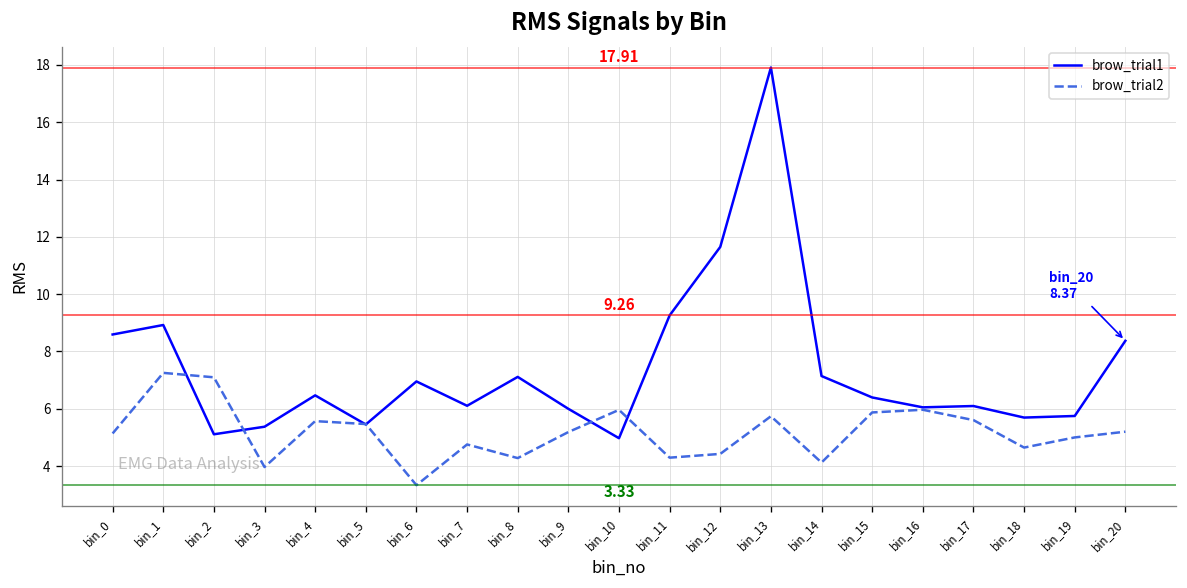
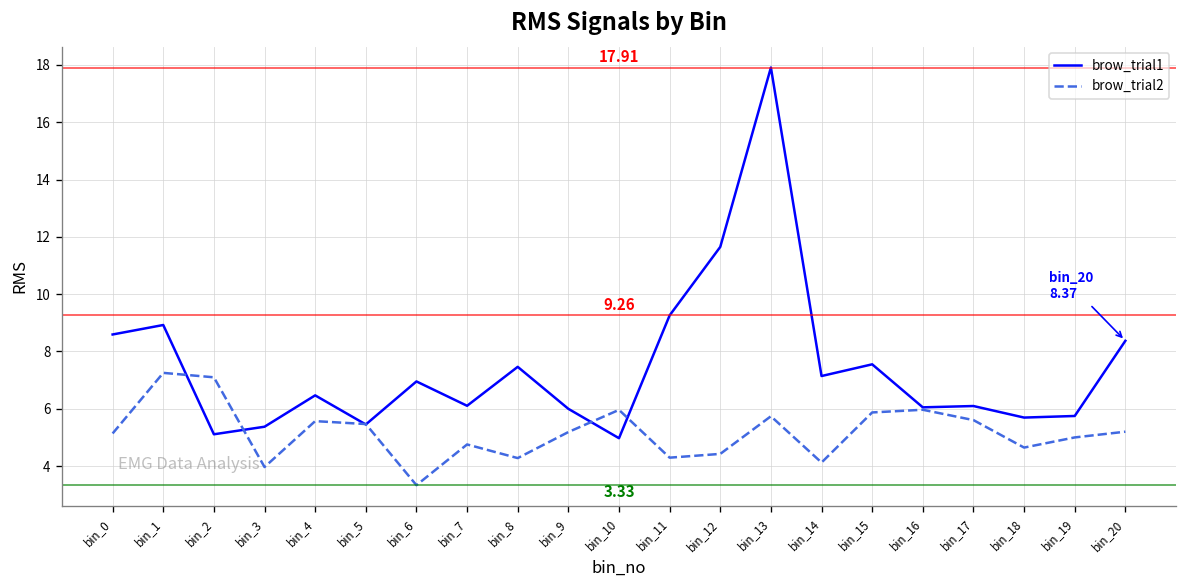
  {
    "brow_trial1": {
      "bin_0": 8.6,
      "bin_1": 8.9,
      "bin_2": 5.1,
      "bin_3": 5.4,
      "bin_4": 6.5,
      "bin_6": 7.0,
      "bin_7": 6.1,
-     "bin_8": 7.1,
+     "bin_8": 7.5,
      "bin_9": 6.0,
      "bin_10": 5.0,
      "bin_11": 9.3,
      "bin_12": 11.6,
      "bin_13": 17.9,
      "bin_14": 7.1,
-     "bin_15": 6.4,
+     "bin_15": 7.6,
      "bin_17": 6.1,
      "bin_18": 5.7,
      "bin_19": 5.7
    },
    "brow_trial2": {
      "bin_0": 5.1,
      "bin_1": 7.3,
      "bin_2": 7.1,
      "bin_3": 4.0,
      "bin_4": 5.6,
      "bin_6": 3.3,
      "bin_7": 4.8,
      "bin_8": 4.3,
      "bin_9": 5.2,
      "bin_10": 6.0,
      "bin_11": 4.3,
      "bin_12": 4.4,
      "bin_13": 5.7,
      "bin_14": 4.1,
      "bin_15": 5.9,
      "bin_17": 5.6,
      "bin_18": 4.6,
      "bin_19": 5.0,
      "bin_20": 5.2
    }
  }
